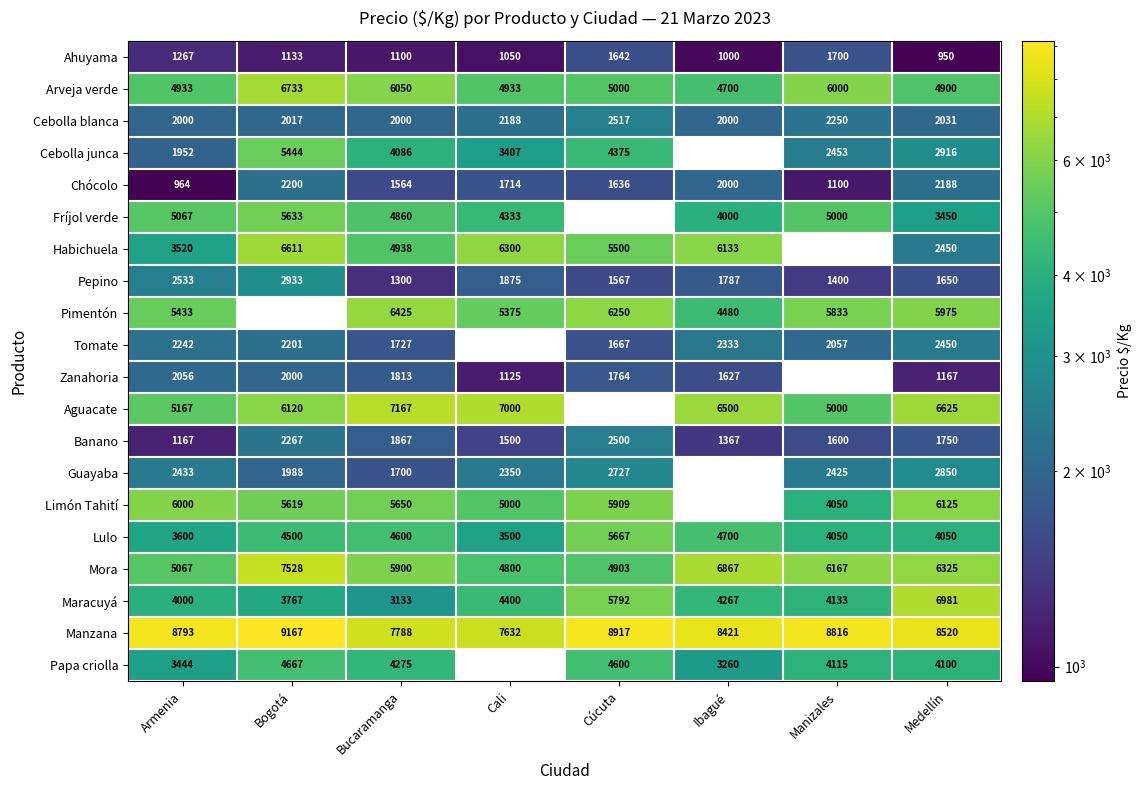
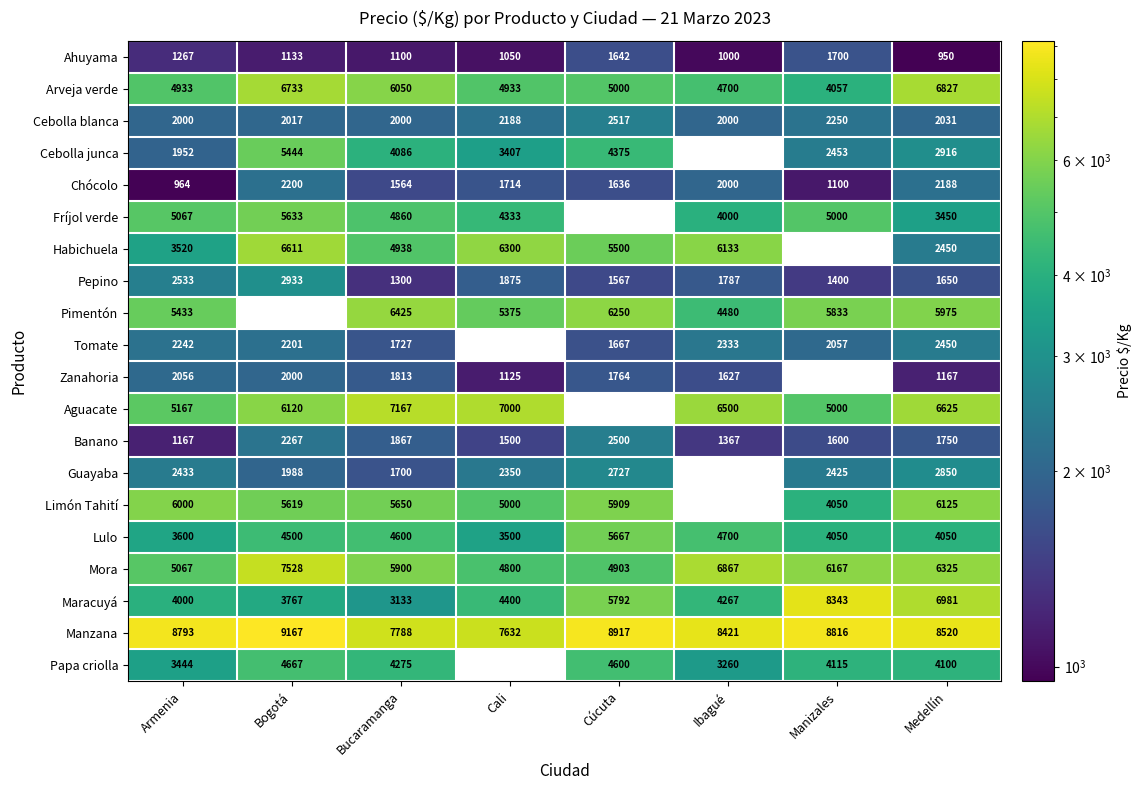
  {
    "Ahuyama": {
      "Armenia": 1267,
      "Bogotá": 1133,
      "Bucaramanga": 1100,
      "Cali": 1050,
      "Cúcuta": 1642,
      "Ibagué": 1000,
      "Manizales": 1700,
      "Medellín": 950
    },
    "Arveja verde": {
      "Armenia": 4933,
      "Bogotá": 6733,
      "Bucaramanga": 6050,
      "Cali": 4933,
      "Cúcuta": 5000,
      "Ibagué": 4700,
-     "Manizales": 6000,
-     "Medellín": 4900
+     "Manizales": 4057,
+     "Medellín": 6827
    },
    "Cebolla blanca": {
      "Armenia": 2000,
      "Bogotá": 2017,
      "Bucaramanga": 2000,
      "Cali": 2188,
      "Cúcuta": 2517,
      "Ibagué": 2000,
      "Manizales": 2250,
      "Medellín": 2031
    },
    "Cebolla junca": {
      "Armenia": 1952,
      "Bogotá": 5444,
      "Bucaramanga": 4086,
      "Cali": 3407,
      "Cúcuta": 4375,
      "Manizales": 2453,
      "Medellín": 2916
    },
    "Chócolo": {
      "Armenia": 964,
      "Bogotá": 2200,
      "Bucaramanga": 1564,
      "Cali": 1714,
      "Cúcuta": 1636,
      "Ibagué": 2000,
      "Manizales": 1100,
      "Medellín": 2188
    },
    "Fríjol verde": {
      "Armenia": 5067,
      "Bogotá": 5633,
      "Bucaramanga": 4860,
      "Cali": 4333,
      "Ibagué": 4000,
      "Manizales": 5000,
      "Medellín": 3450
    },
    "Habichuela": {
      "Armenia": 3520,
      "Bogotá": 6611,
      "Bucaramanga": 4938,
      "Cali": 6300,
      "Cúcuta": 5500,
      "Ibagué": 6133,
      "Medellín": 2450
    },
    "Pepino": {
      "Armenia": 2533,
      "Bogotá": 2933,
      "Bucaramanga": 1300,
      "Cali": 1875,
      "Cúcuta": 1567,
      "Ibagué": 1787,
      "Manizales": 1400,
      "Medellín": 1650
    },
    "Pimentón": {
      "Armenia": 5433,
      "Bucaramanga": 6425,
      "Cali": 5375,
      "Cúcuta": 6250,
      "Ibagué": 4480,
      "Manizales": 5833,
      "Medellín": 5975
    },
    "Tomate": {
      "Armenia": 2242,
      "Bogotá": 2201,
      "Bucaramanga": 1727,
      "Cúcuta": 1667,
      "Ibagué": 2333,
      "Manizales": 2057,
      "Medellín": 2450
    },
    "Zanahoria": {
      "Armenia": 2056,
      "Bogotá": 2000,
      "Bucaramanga": 1813,
      "Cali": 1125,
      "Cúcuta": 1764,
      "Ibagué": 1627,
      "Medellín": 1167
    },
    "Aguacate": {
      "Armenia": 5167,
      "Bogotá": 6120,
      "Bucaramanga": 7167,
      "Cali": 7000,
      "Ibagué": 6500,
      "Manizales": 5000,
      "Medellín": 6625
    },
    "Banano": {
      "Armenia": 1167,
      "Bogotá": 2267,
      "Bucaramanga": 1867,
      "Cali": 1500,
      "Cúcuta": 2500,
      "Ibagué": 1367,
      "Manizales": 1600,
      "Medellín": 1750
    },
    "Guayaba": {
      "Armenia": 2433,
      "Bogotá": 1988,
      "Bucaramanga": 1700,
      "Cali": 2350,
      "Cúcuta": 2727,
      "Manizales": 2425,
      "Medellín": 2850
    },
    "Limón Tahití": {
      "Armenia": 6000,
      "Bogotá": 5619,
      "Bucaramanga": 5650,
      "Cali": 5000,
      "Cúcuta": 5909,
      "Manizales": 4050,
      "Medellín": 6125
    },
    "Lulo": {
      "Armenia": 3600,
      "Bogotá": 4500,
      "Bucaramanga": 4600,
      "Cali": 3500,
      "Cúcuta": 5667,
      "Ibagué": 4700,
      "Manizales": 4050,
      "Medellín": 4050
    },
    "Mora": {
      "Armenia": 5067,
      "Bogotá": 7528,
      "Bucaramanga": 5900,
      "Cali": 4800,
      "Cúcuta": 4903,
      "Ibagué": 6867,
      "Manizales": 6167,
      "Medellín": 6325
    },
    "Maracuyá": {
      "Armenia": 4000,
      "Bogotá": 3767,
      "Bucaramanga": 3133,
      "Cali": 4400,
      "Cúcuta": 5792,
      "Ibagué": 4267,
-     "Manizales": 4133,
+     "Manizales": 8343,
      "Medellín": 6981
    },
    "Manzana": {
      "Armenia": 8793,
      "Bogotá": 9167,
      "Bucaramanga": 7788,
      "Cali": 7632,
      "Cúcuta": 8917,
      "Ibagué": 8421,
      "Manizales": 8816,
      "Medellín": 8520
    },
    "Papa criolla": {
      "Armenia": 3444,
      "Bogotá": 4667,
      "Bucaramanga": 4275,
      "Cúcuta": 4600,
      "Ibagué": 3260,
      "Manizales": 4115,
      "Medellín": 4100
    }
  }
